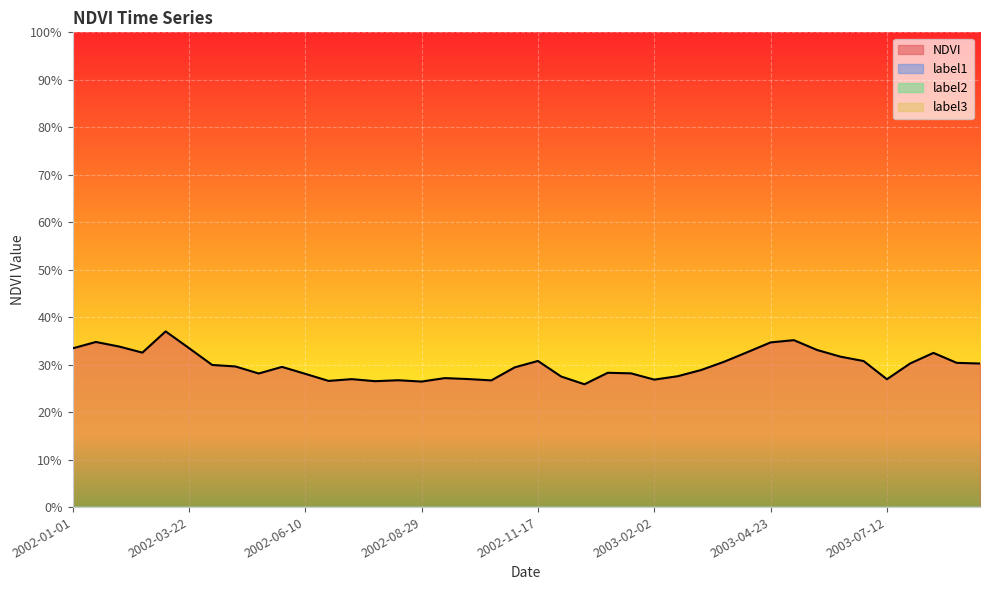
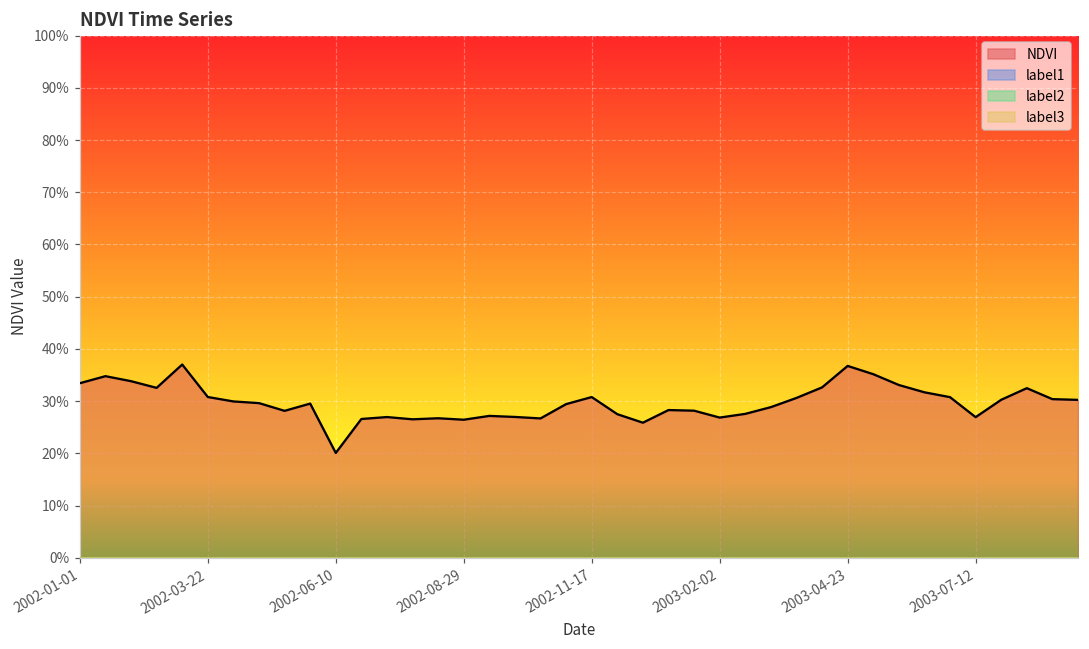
  {
    "NDVI": {
      "2002-01-01": "33%",
-     "2002-03-22": "34%",
-     "2002-06-10": "28%",
+     "2002-03-22": "31%",
+     "2002-06-10": "20%",
      "2002-08-29": "26%",
      "2002-11-17": "31%",
      "2003-02-02": "27%",
-     "2003-04-23": "35%",
+     "2003-04-23": "37%",
      "2003-07-12": "27%"
    },
    "label3": {
      "2002-01-01": "0%",
      "2002-03-22": "0%",
      "2002-06-10": "0%",
      "2002-08-29": "0%",
      "2002-11-17": "0%",
      "2003-02-02": "0%",
      "2003-04-23": "0%",
      "2003-07-12": "0%"
    }
  }
